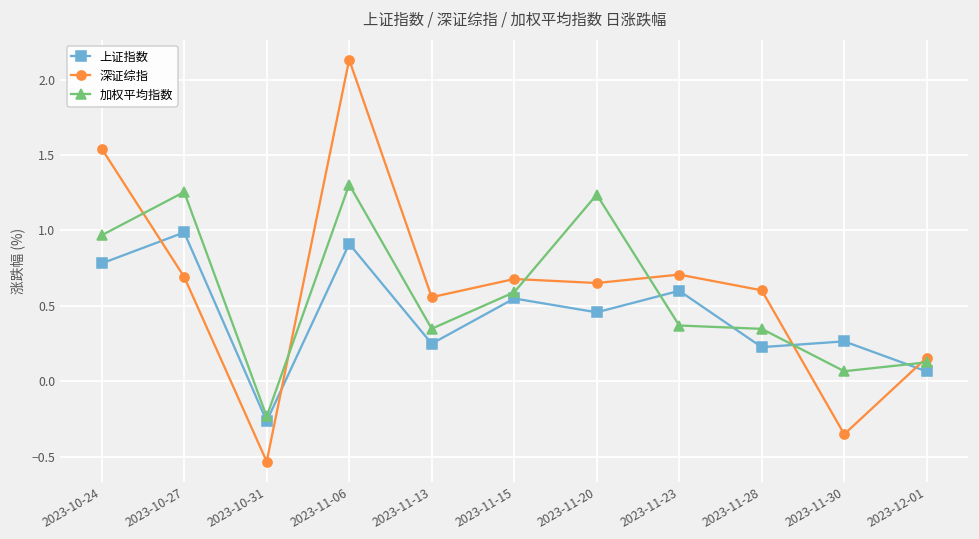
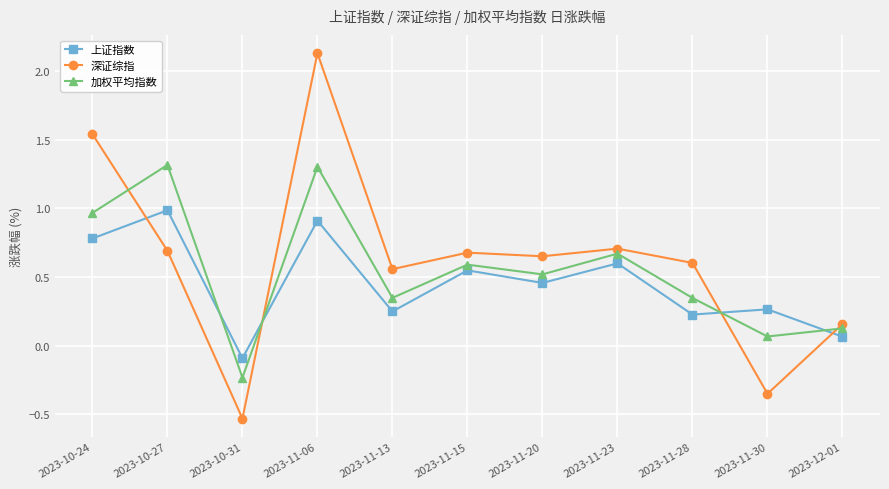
  {
    "上证指数": {
      "2023-10-24": 0.78,
      "2023-10-27": 0.99,
-     "2023-10-31": -0.26,
+     "2023-10-31": -0.09,
      "2023-11-06": 0.91,
      "2023-11-13": 0.25,
      "2023-11-15": 0.55,
      "2023-11-20": 0.46,
      "2023-11-23": 0.60,
      "2023-11-28": 0.23,
      "2023-11-30": 0.26,
      "2023-12-01": 0.06
    },
    "深证综指": {
      "2023-10-24": 1.54,
      "2023-10-27": 0.69,
      "2023-10-31": -0.53,
      "2023-11-06": 2.13,
      "2023-11-13": 0.56,
      "2023-11-15": 0.68,
      "2023-11-20": 0.65,
      "2023-11-23": 0.71,
      "2023-11-28": 0.60,
      "2023-11-30": -0.35,
      "2023-12-01": 0.16
    },
    "加权平均指数": {
      "2023-10-24": 0.97,
-     "2023-10-27": 1.25,
+     "2023-10-27": 1.32,
      "2023-10-31": -0.23,
      "2023-11-06": 1.30,
      "2023-11-13": 0.35,
      "2023-11-15": 0.59,
-     "2023-11-20": 1.24,
-     "2023-11-23": 0.37,
+     "2023-11-20": 0.52,
+     "2023-11-23": 0.67,
      "2023-11-28": 0.35,
      "2023-11-30": 0.07,
      "2023-12-01": 0.13
    }
  }
